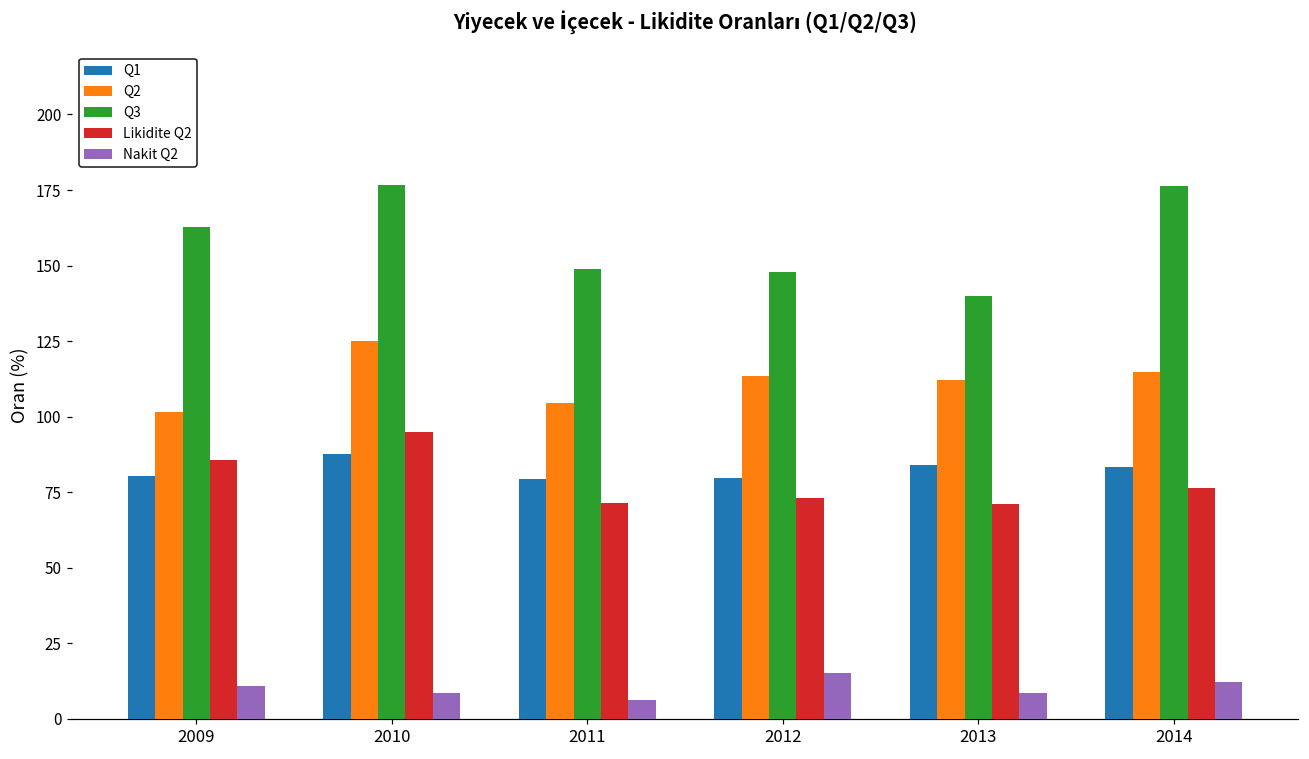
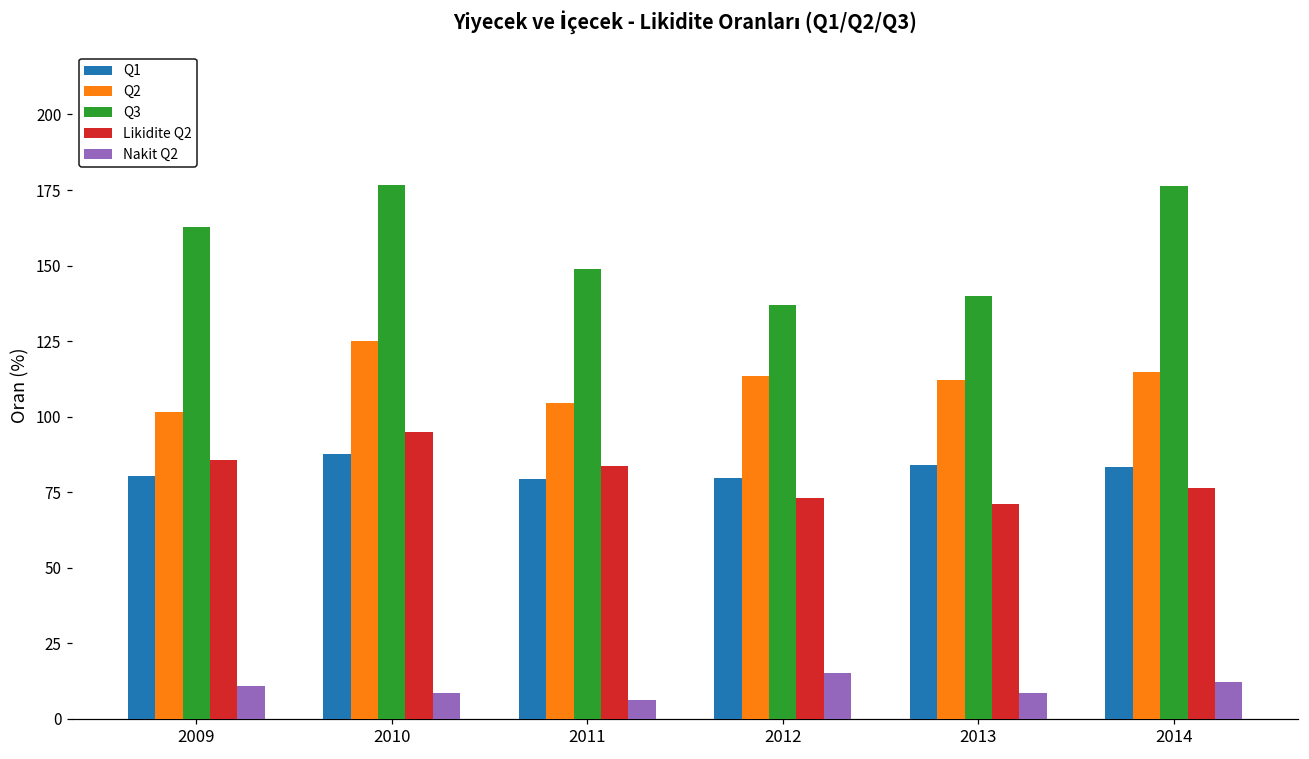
  {
    "Q1": {
      "2009": 80,
      "2010": 88,
      "2011": 79,
      "2012": 80,
      "2013": 84,
      "2014": 83
    },
    "Q2": {
      "2009": 101,
      "2010": 125,
      "2011": 104,
      "2012": 113,
      "2013": 112,
      "2014": 115
    },
    "Q3": {
      "2009": 163,
      "2010": 177,
      "2011": 149,
-     "2012": 148,
+     "2012": 137,
      "2013": 140,
      "2014": 176
    },
    "Likidite Q2": {
      "2009": 86,
      "2010": 95,
-     "2011": 71,
+     "2011": 84,
      "2012": 73,
      "2013": 71,
      "2014": 76
    },
    "Nakit Q2": {
      "2009": 11,
      "2010": 9,
      "2011": 6,
      "2012": 15,
      "2013": 8,
      "2014": 12
    }
  }
